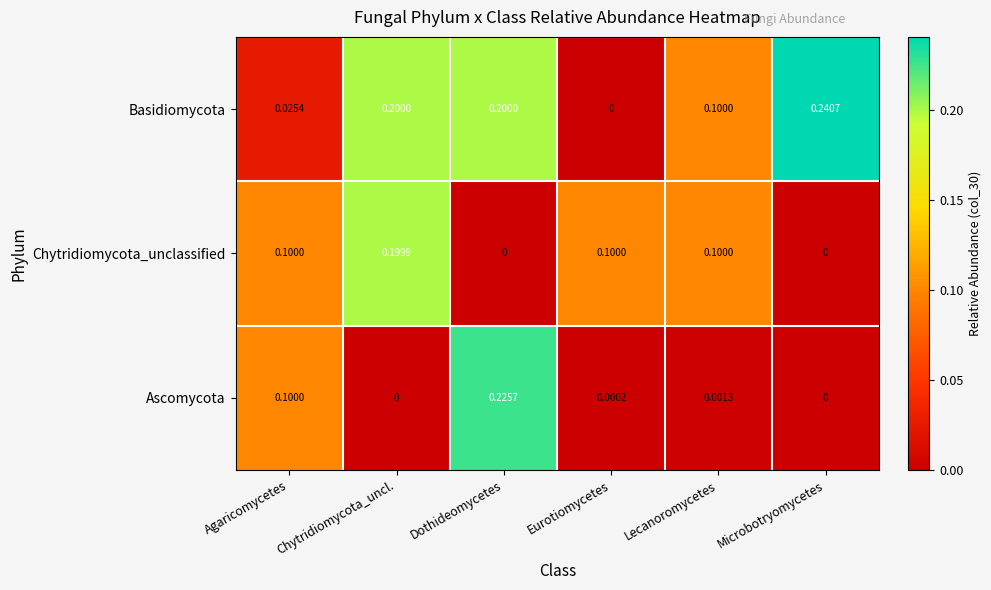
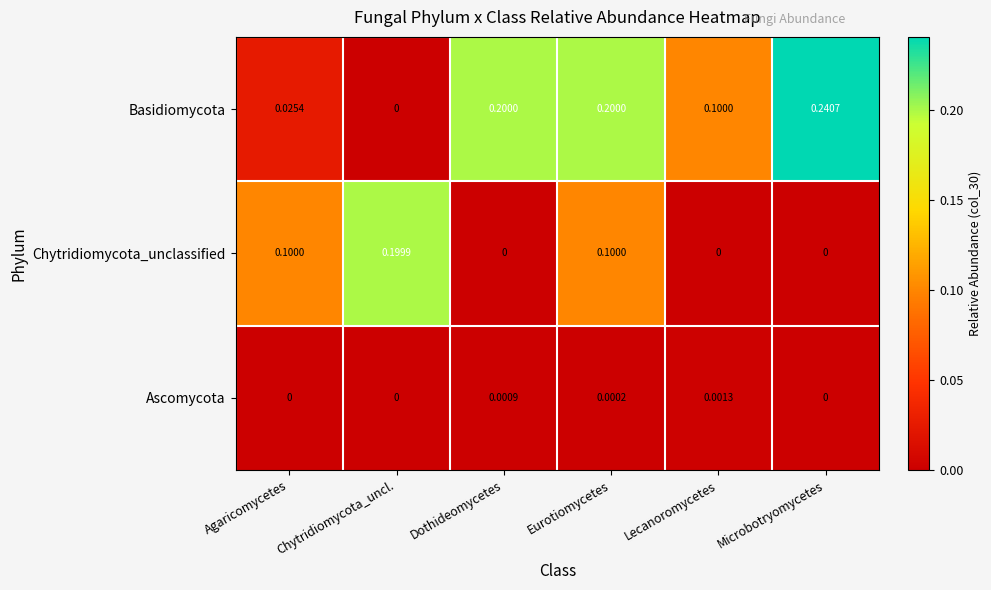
  {
    "Basidiomycota": {
      "Agaricomycetes": 0.0254,
-     "Chytridiomycota_uncl.": 0.2000,
+     "Chytridiomycota_uncl.": 0,
      "Dothideomycetes": 0.2000,
-     "Eurotiomycetes": 0,
+     "Eurotiomycetes": 0.2000,
      "Lecanoromycetes": 0.1000,
      "Microbotryomycetes": 0.2407
    },
    "Chytridiomycota_unclassified": {
      "Agaricomycetes": 0.1000,
      "Chytridiomycota_uncl.": 0.1999,
      "Dothideomycetes": 0,
      "Eurotiomycetes": 0.1000,
-     "Lecanoromycetes": 0.1000,
+     "Lecanoromycetes": 0,
      "Microbotryomycetes": 0
    },
    "Ascomycota": {
-     "Agaricomycetes": 0.1000,
+     "Agaricomycetes": 0,
      "Chytridiomycota_uncl.": 0,
-     "Dothideomycetes": 0.2257,
+     "Dothideomycetes": 0.0009,
      "Eurotiomycetes": 0.0002,
      "Lecanoromycetes": 0.0013,
      "Microbotryomycetes": 0
    }
  }
